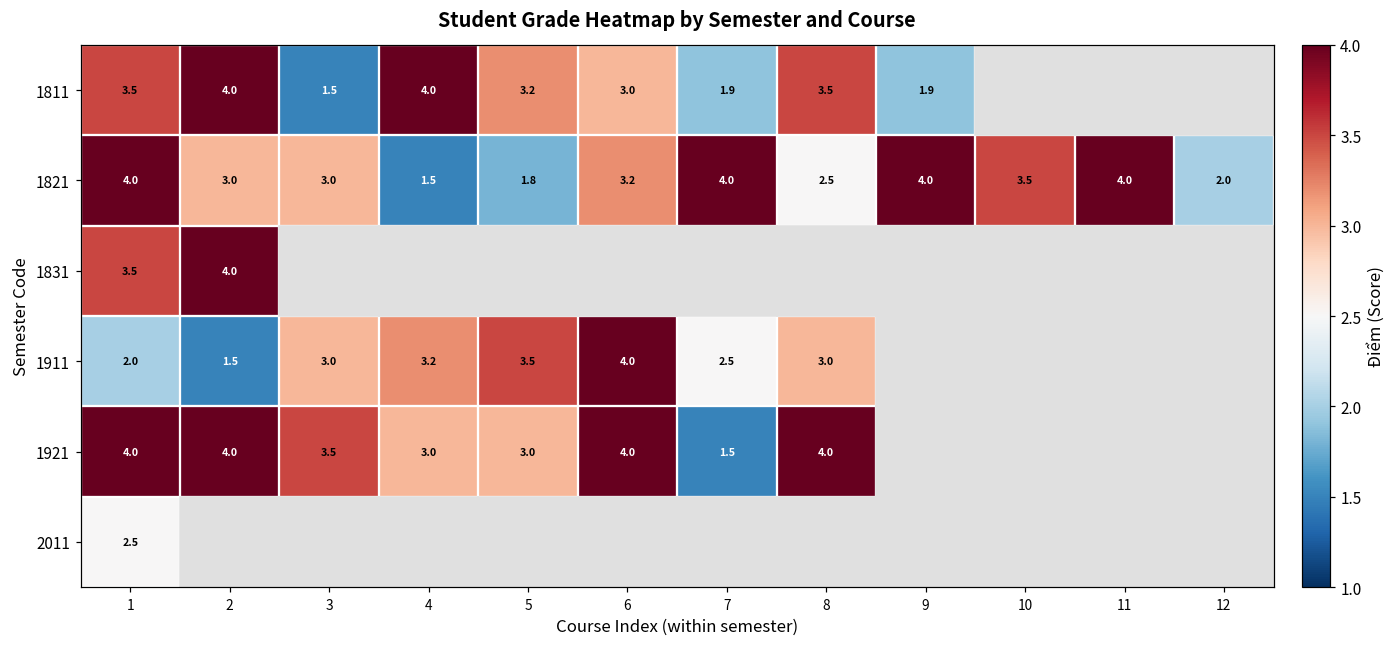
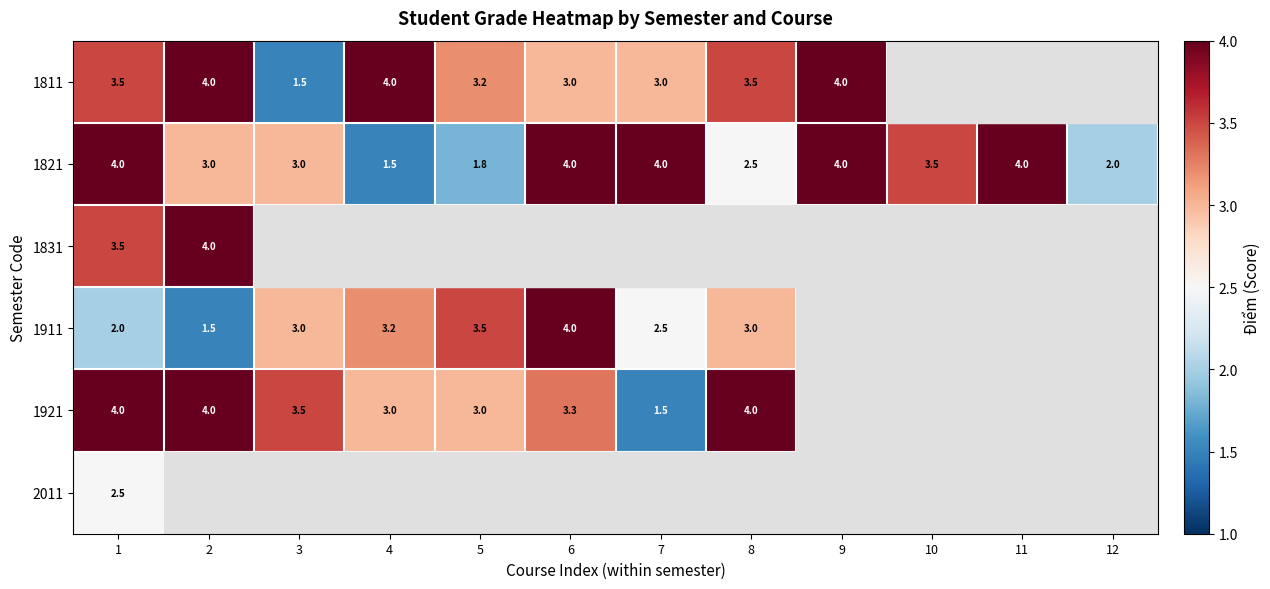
  {
    "1811": {
      "1": 3.5,
      "2": 4.0,
      "3": 1.5,
      "4": 4.0,
      "5": 3.2,
      "6": 3.0,
-     "7": 1.9,
+     "7": 3.0,
      "8": 3.5,
-     "9": 1.9
+     "9": 4.0
    },
    "1821": {
      "1": 4.0,
      "2": 3.0,
      "3": 3.0,
      "4": 1.5,
      "5": 1.8,
-     "6": 3.2,
+     "6": 4.0,
      "7": 4.0,
      "8": 2.5,
      "9": 4.0,
      "10": 3.5,
      "11": 4.0,
      "12": 2.0
    },
    "1831": {
      "1": 3.5,
      "2": 4.0
    },
    "1911": {
      "1": 2.0,
      "2": 1.5,
      "3": 3.0,
      "4": 3.2,
      "5": 3.5,
      "6": 4.0,
      "7": 2.5,
      "8": 3.0
    },
    "1921": {
      "1": 4.0,
      "2": 4.0,
      "3": 3.5,
      "4": 3.0,
      "5": 3.0,
-     "6": 4.0,
+     "6": 3.3,
      "7": 1.5,
      "8": 4.0
    },
    "2011": {
      "1": 2.5
    }
  }
